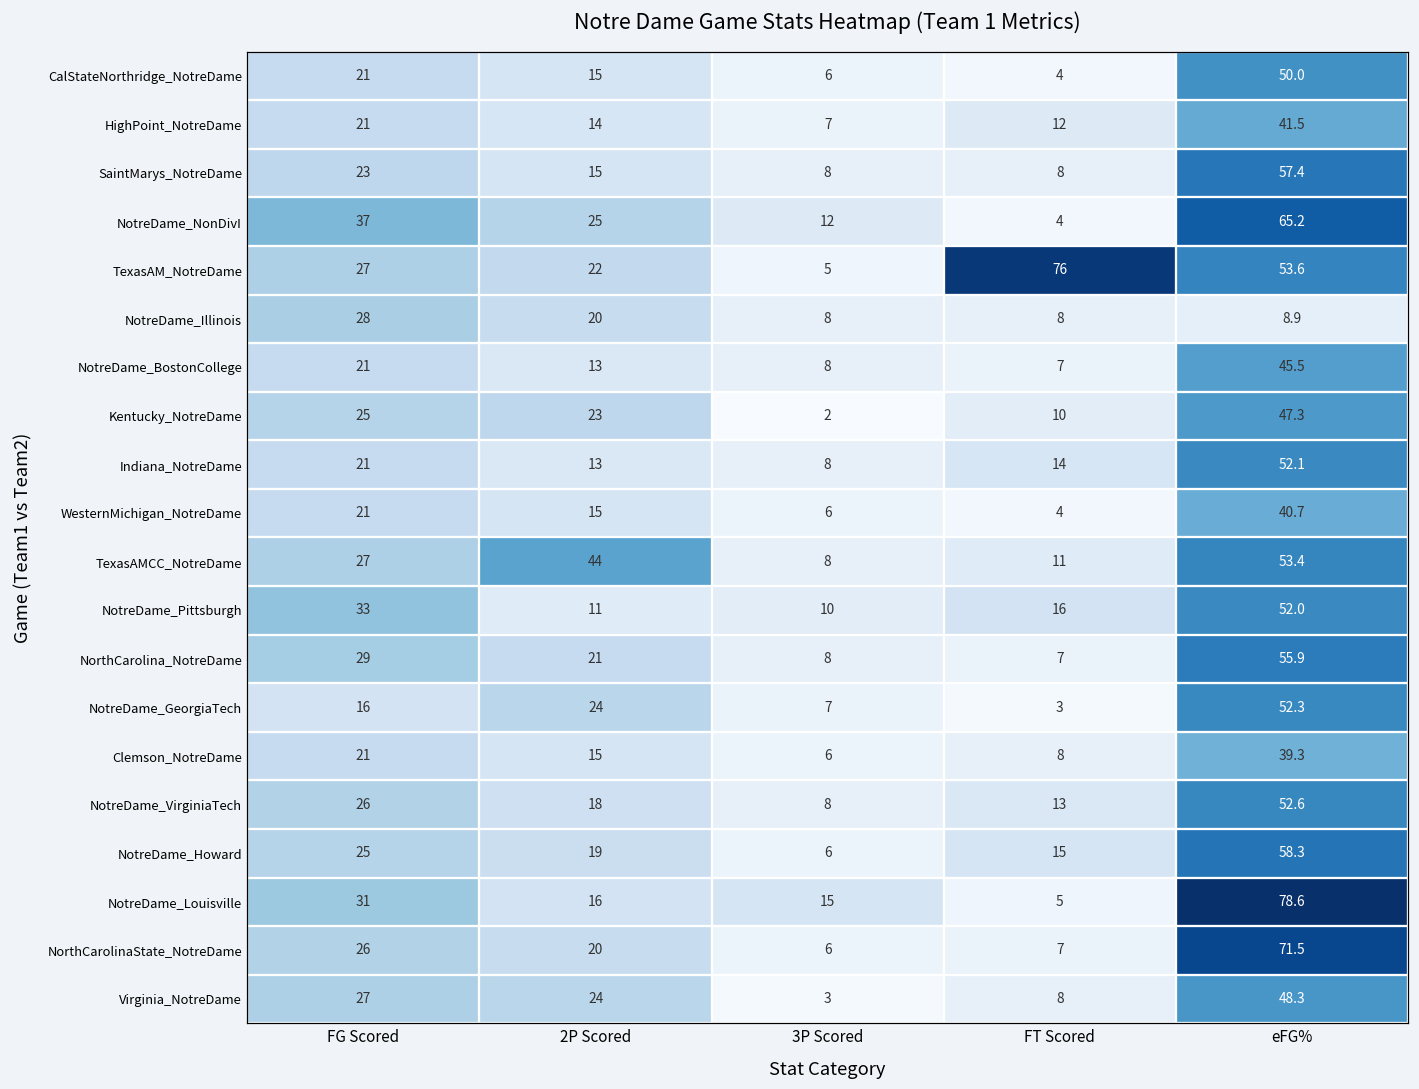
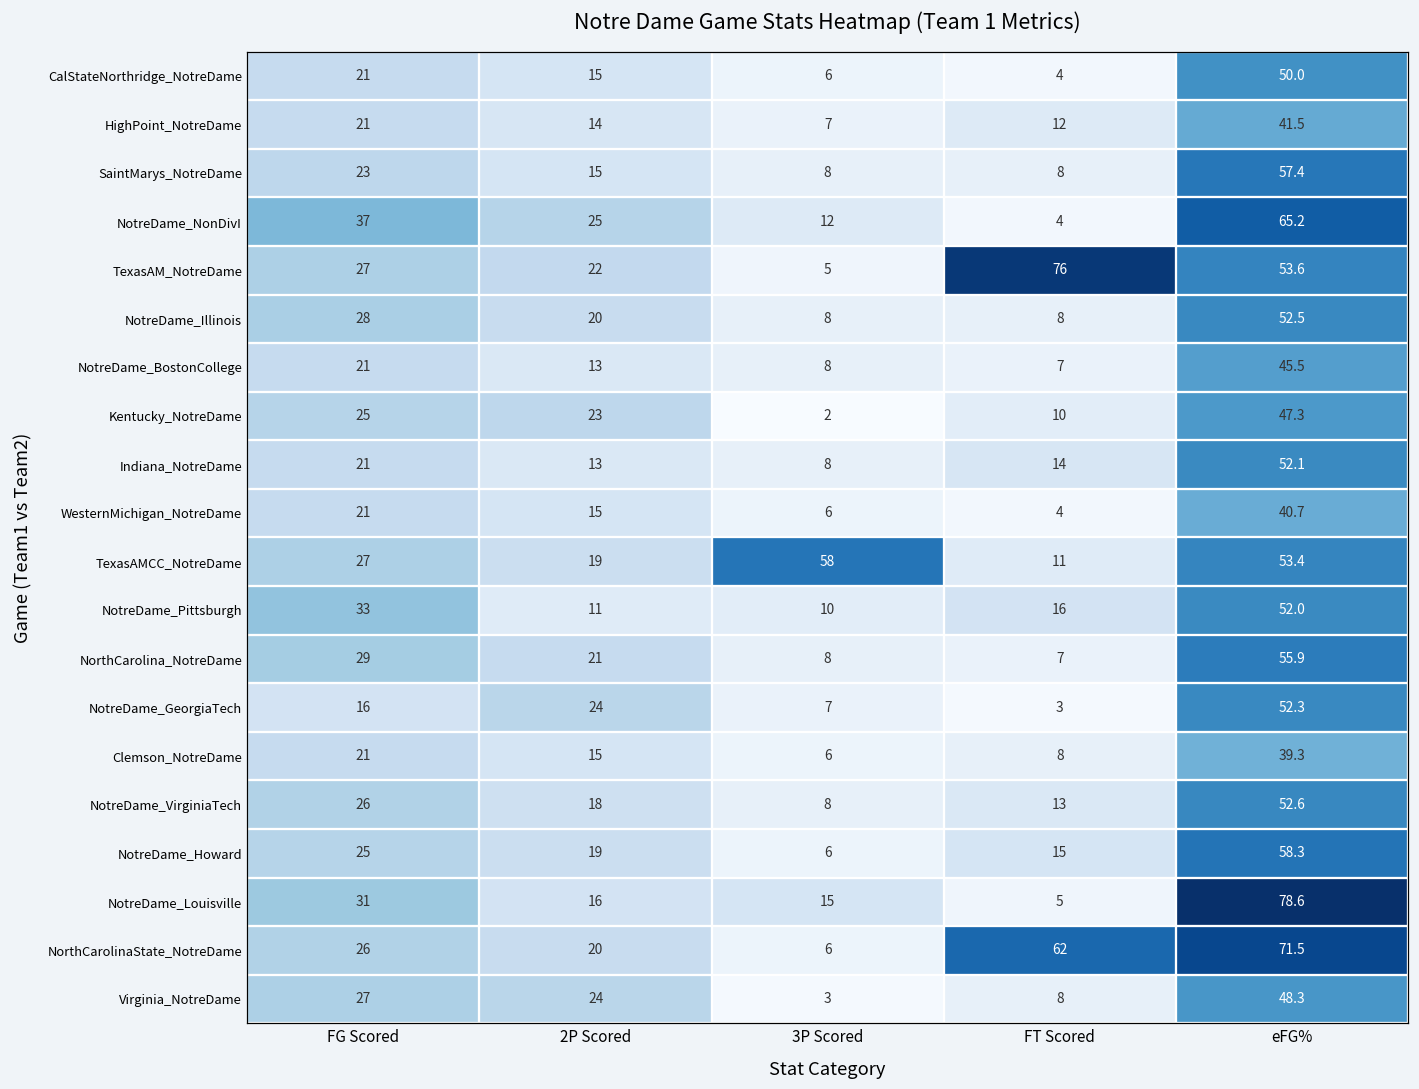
  {
    "CalStateNorthridge_NotreDame": {
      "FG Scored": 21,
      "2P Scored": 15,
      "3P Scored": 6,
      "FT Scored": 4,
      "eFG%": 50.0
    },
    "HighPoint_NotreDame": {
      "FG Scored": 21,
      "2P Scored": 14,
      "3P Scored": 7,
      "FT Scored": 12,
      "eFG%": 41.5
    },
    "SaintMarys_NotreDame": {
      "FG Scored": 23,
      "2P Scored": 15,
      "3P Scored": 8,
      "FT Scored": 8,
      "eFG%": 57.4
    },
    "NotreDame_NonDivI": {
      "FG Scored": 37,
      "2P Scored": 25,
      "3P Scored": 12,
      "FT Scored": 4,
      "eFG%": 65.2
    },
    "TexasAM_NotreDame": {
      "FG Scored": 27,
      "2P Scored": 22,
      "3P Scored": 5,
      "FT Scored": 76,
      "eFG%": 53.6
    },
    "NotreDame_Illinois": {
      "FG Scored": 28,
      "2P Scored": 20,
      "3P Scored": 8,
      "FT Scored": 8,
-     "eFG%": 8.9
+     "eFG%": 52.5
    },
    "NotreDame_BostonCollege": {
      "FG Scored": 21,
      "2P Scored": 13,
      "3P Scored": 8,
      "FT Scored": 7,
      "eFG%": 45.5
    },
    "Kentucky_NotreDame": {
      "FG Scored": 25,
      "2P Scored": 23,
      "3P Scored": 2,
      "FT Scored": 10,
      "eFG%": 47.3
    },
    "Indiana_NotreDame": {
      "FG Scored": 21,
      "2P Scored": 13,
      "3P Scored": 8,
      "FT Scored": 14,
      "eFG%": 52.1
    },
    "WesternMichigan_NotreDame": {
      "FG Scored": 21,
      "2P Scored": 15,
      "3P Scored": 6,
      "FT Scored": 4,
      "eFG%": 40.7
    },
    "TexasAMCC_NotreDame": {
      "FG Scored": 27,
-     "2P Scored": 44,
-     "3P Scored": 8,
+     "2P Scored": 19,
+     "3P Scored": 58,
      "FT Scored": 11,
      "eFG%": 53.4
    },
    "NotreDame_Pittsburgh": {
      "FG Scored": 33,
      "2P Scored": 11,
      "3P Scored": 10,
      "FT Scored": 16,
      "eFG%": 52.0
    },
    "NorthCarolina_NotreDame": {
      "FG Scored": 29,
      "2P Scored": 21,
      "3P Scored": 8,
      "FT Scored": 7,
      "eFG%": 55.9
    },
    "NotreDame_GeorgiaTech": {
      "FG Scored": 16,
      "2P Scored": 24,
      "3P Scored": 7,
      "FT Scored": 3,
      "eFG%": 52.3
    },
    "Clemson_NotreDame": {
      "FG Scored": 21,
      "2P Scored": 15,
      "3P Scored": 6,
      "FT Scored": 8,
      "eFG%": 39.3
    },
    "NotreDame_VirginiaTech": {
      "FG Scored": 26,
      "2P Scored": 18,
      "3P Scored": 8,
      "FT Scored": 13,
      "eFG%": 52.6
    },
    "NotreDame_Howard": {
      "FG Scored": 25,
      "2P Scored": 19,
      "3P Scored": 6,
      "FT Scored": 15,
      "eFG%": 58.3
    },
    "NotreDame_Louisville": {
      "FG Scored": 31,
      "2P Scored": 16,
      "3P Scored": 15,
      "FT Scored": 5,
      "eFG%": 78.6
    },
    "NorthCarolinaState_NotreDame": {
      "FG Scored": 26,
      "2P Scored": 20,
      "3P Scored": 6,
-     "FT Scored": 7,
+     "FT Scored": 62,
      "eFG%": 71.5
    },
    "Virginia_NotreDame": {
      "FG Scored": 27,
      "2P Scored": 24,
      "3P Scored": 3,
      "FT Scored": 8,
      "eFG%": 48.3
    }
  }
